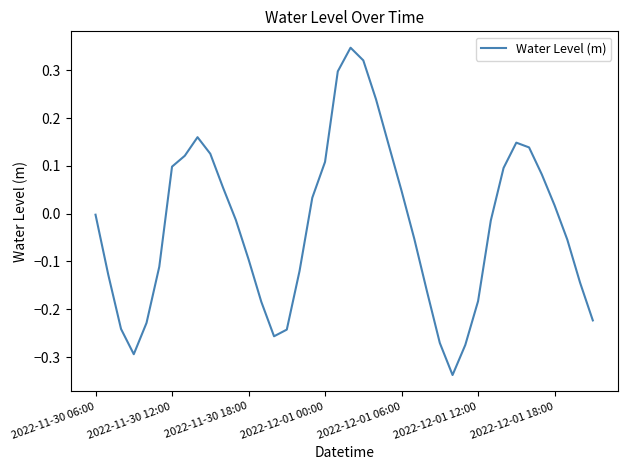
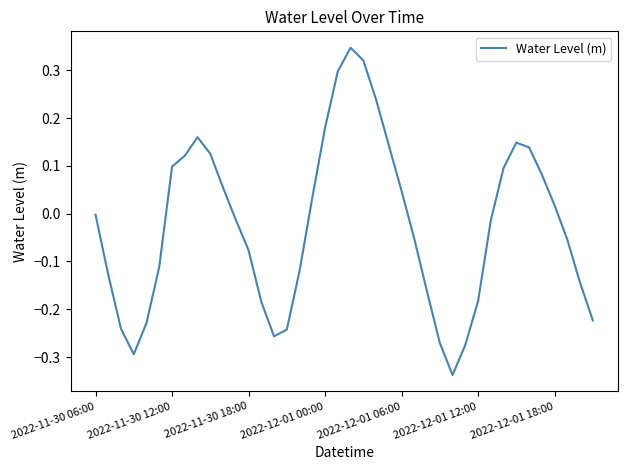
  {
    "2022-11-30 06:00": 0.00,
    "2022-11-30 12:00": 0.10,
-   "2022-11-30 18:00": -0.10,
-   "2022-12-01 00:00": 0.11,
+   "2022-11-30 18:00": -0.08,
+   "2022-12-01 00:00": 0.18,
    "2022-12-01 06:00": 0.05,
    "2022-12-01 12:00": -0.18,
    "2022-12-01 18:00": 0.02
  }
